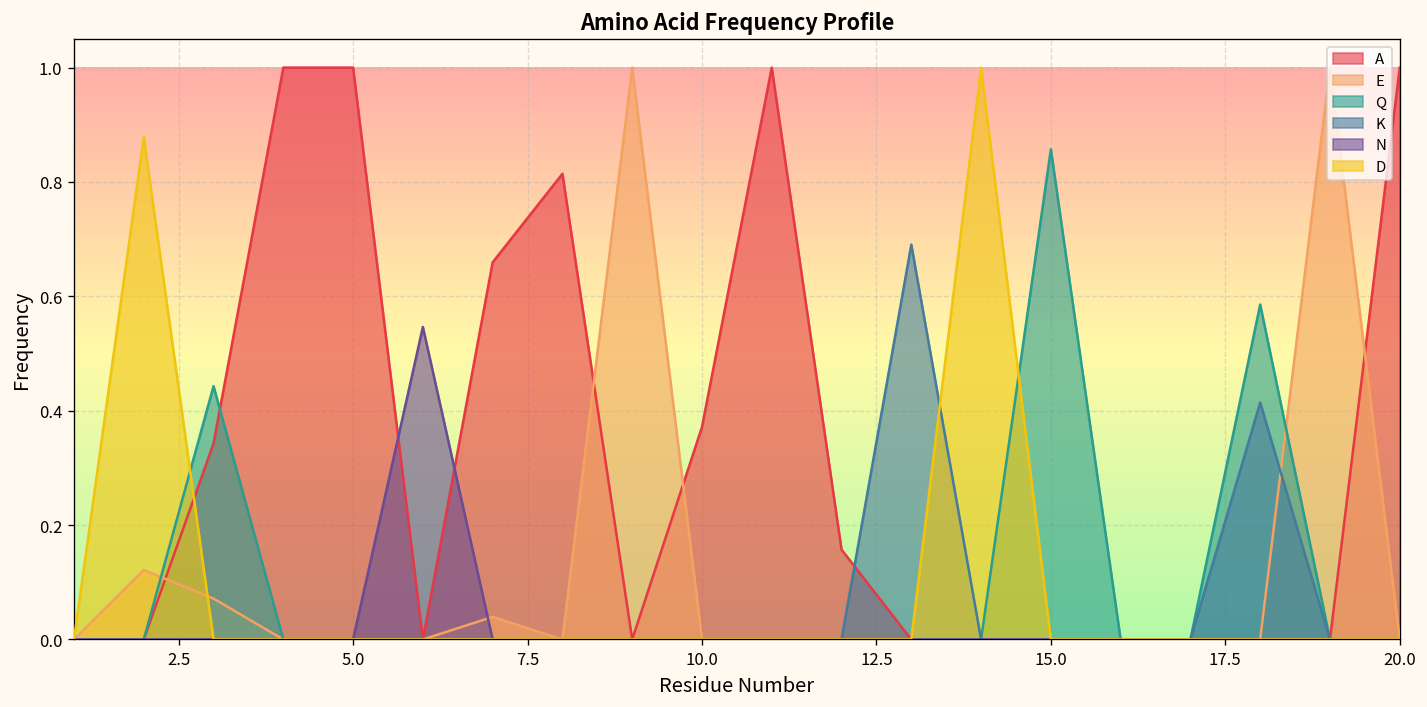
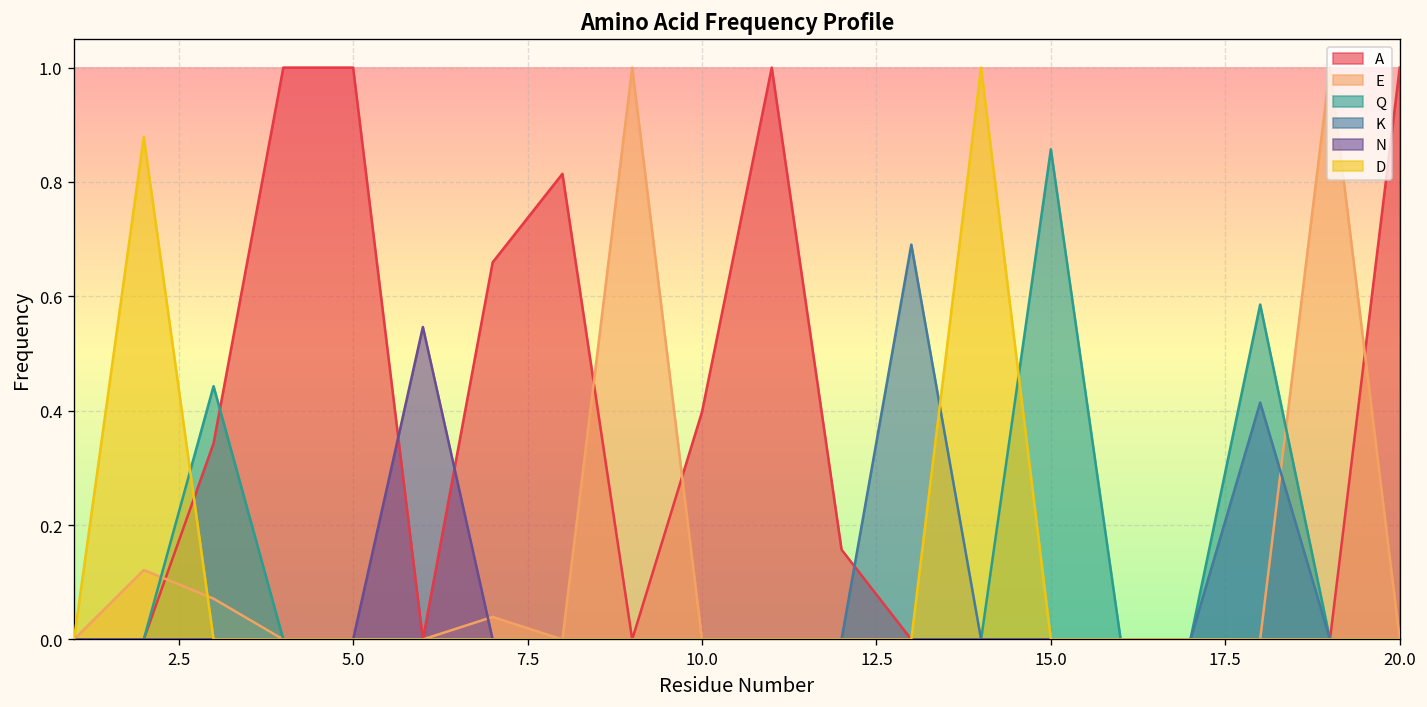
  {
    "A": {
      "5.0": 1.00,
-     "10.0": 0.37,
+     "10.0": 0.40,
      "20.0": 1.00
    }
  }
